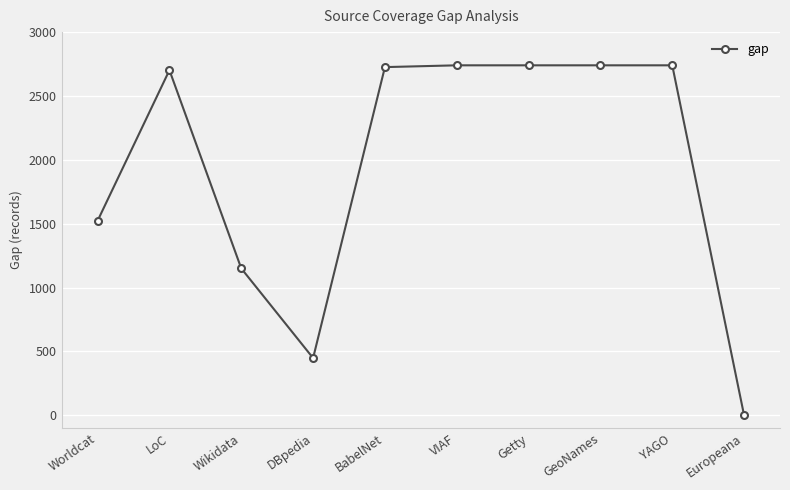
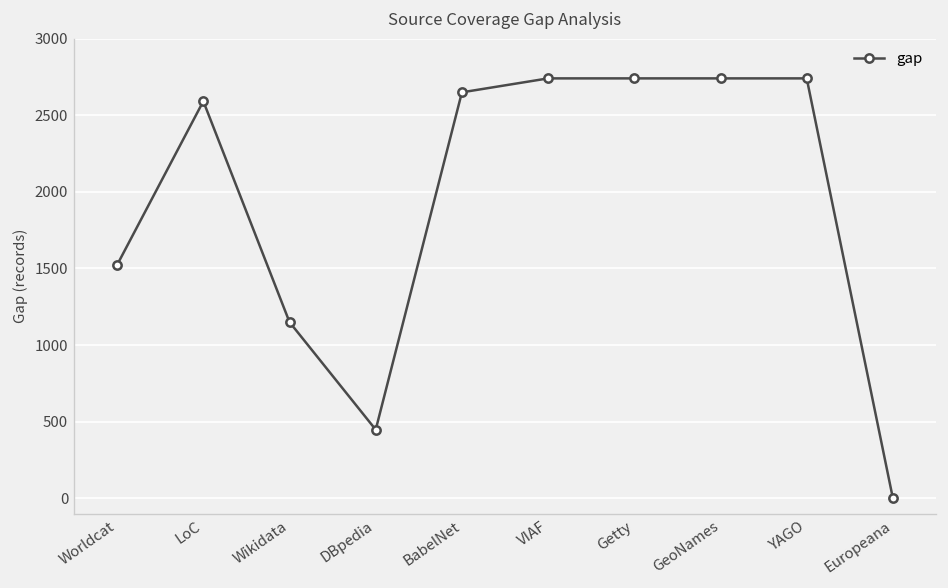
  {
    "Worldcat": 1520,
-   "LoC": 2700,
+   "LoC": 2590,
    "Wikidata": 1150,
    "DBpedia": 450,
-   "BabelNet": 2730,
+   "BabelNet": 2650,
    "VIAF": 2740,
    "Getty": 2740,
    "GeoNames": 2740,
    "YAGO": 2740,
    "Europeana": 0
  }
